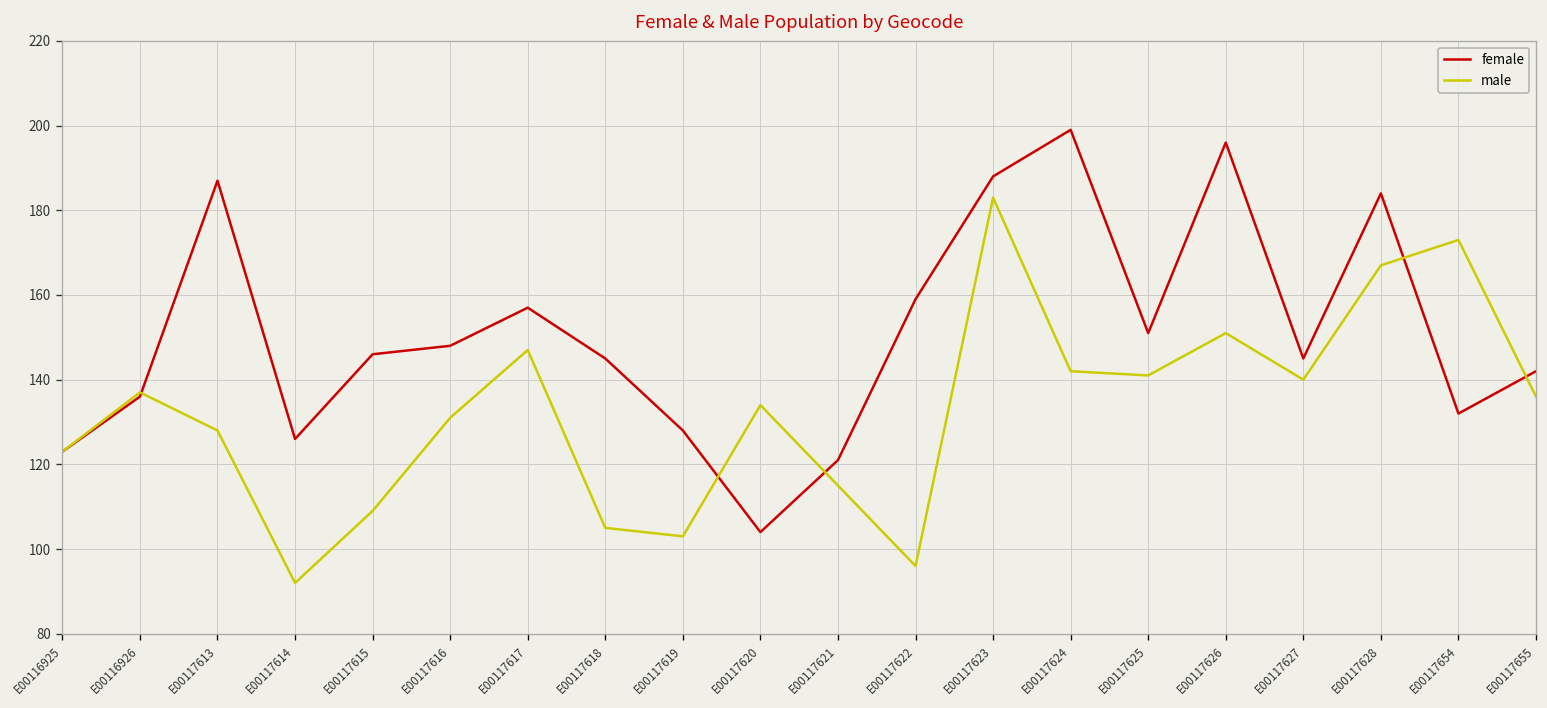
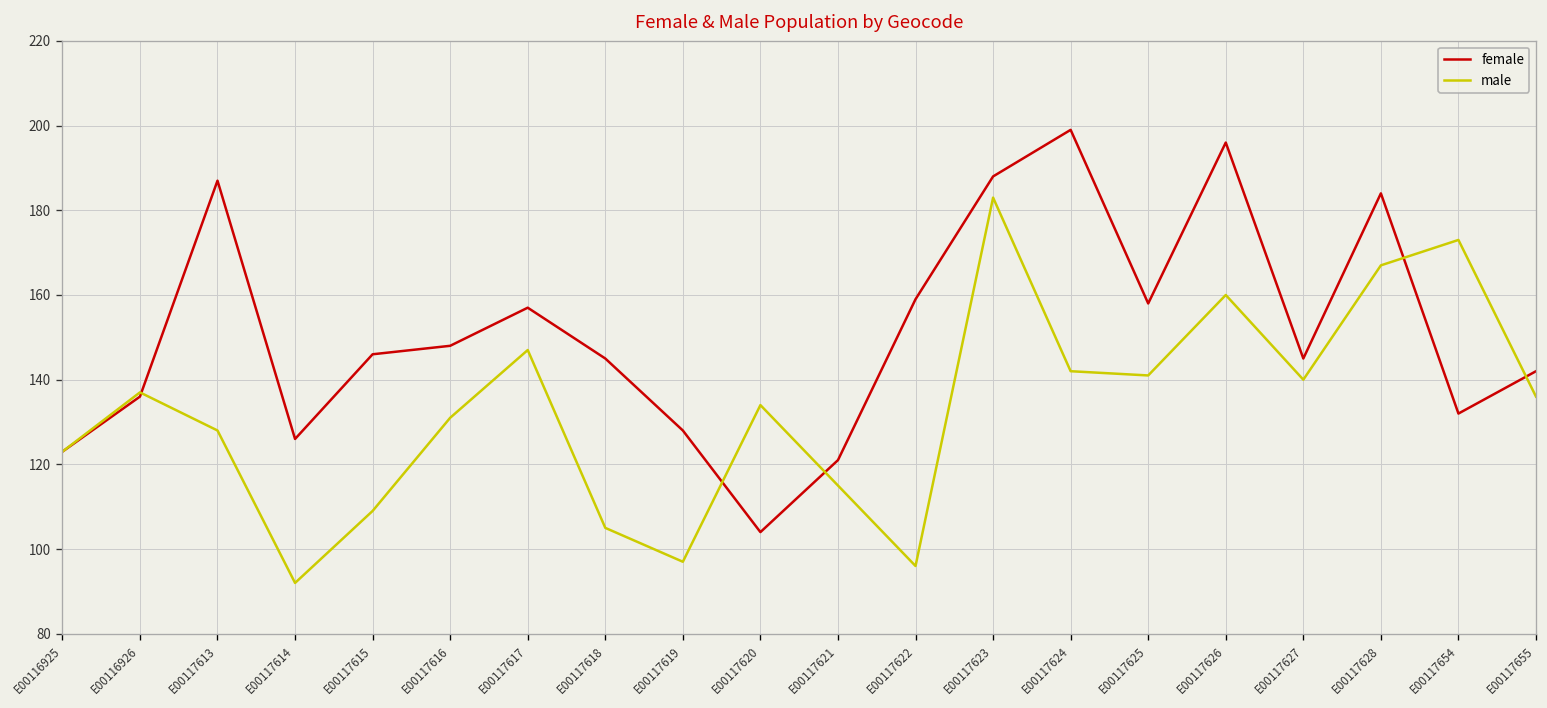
  {
    "female": {
      "E00116926": 136,
      "E00117613": 187,
      "E00117614": 126,
      "E00117615": 146,
      "E00117616": 148,
      "E00117617": 157,
      "E00117618": 145,
      "E00117619": 128,
      "E00117620": 104,
      "E00117621": 121,
      "E00117622": 159,
      "E00117623": 188,
      "E00117624": 199,
-     "E00117625": 151,
+     "E00117625": 158,
      "E00117626": 196,
      "E00117627": 145,
      "E00117628": 184,
      "E00117654": 132,
      "E00117655": 142
    },
    "male": {
      "E00116926": 137,
      "E00117613": 128,
      "E00117614": 92,
      "E00117615": 109,
      "E00117616": 131,
      "E00117617": 147,
      "E00117618": 105,
-     "E00117619": 103,
+     "E00117619": 97,
      "E00117620": 134,
      "E00117621": 115,
      "E00117622": 96,
      "E00117623": 183,
      "E00117624": 142,
      "E00117625": 141,
-     "E00117626": 151,
+     "E00117626": 160,
      "E00117627": 140,
      "E00117628": 167,
      "E00117654": 173,
      "E00117655": 136
    }
  }
